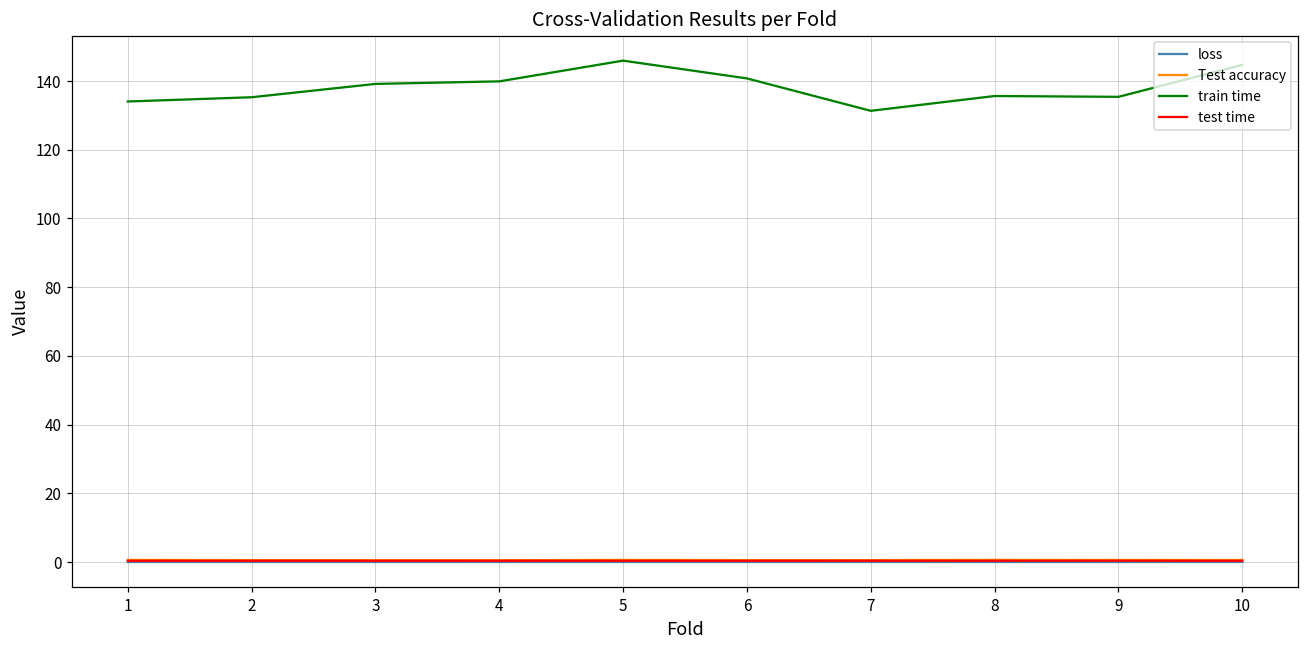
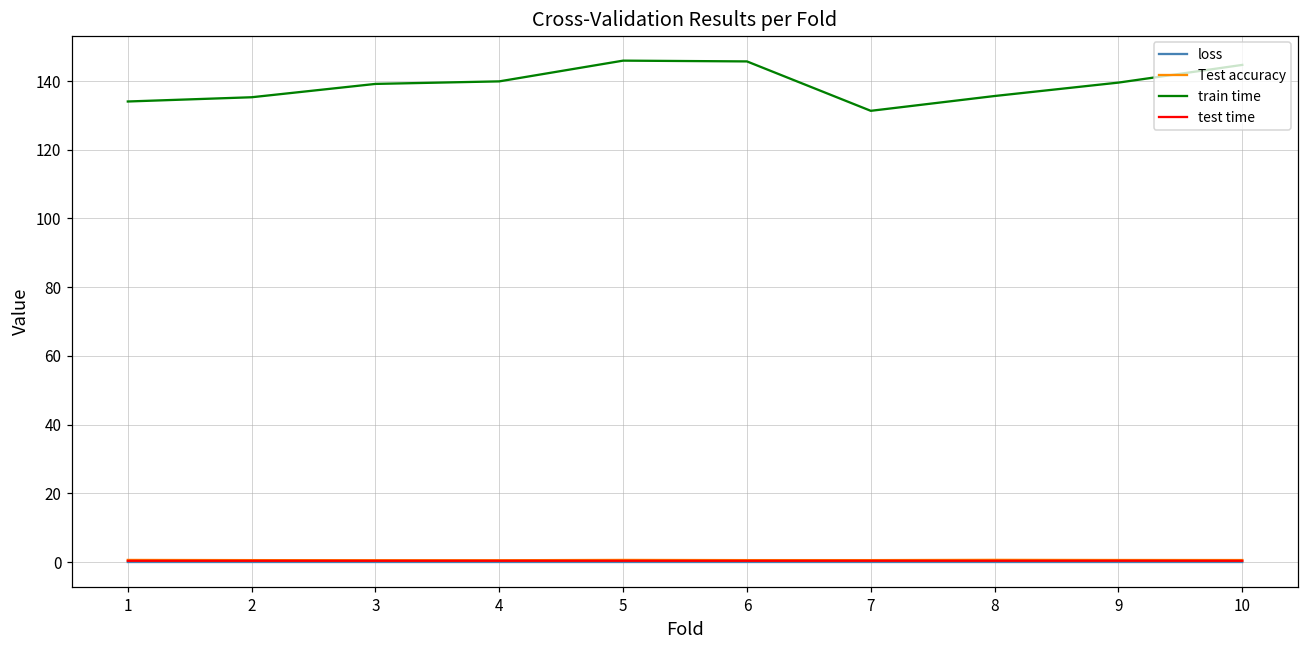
  {
    "train time": {
      "1": 134,
      "2": 135,
      "3": 139,
      "4": 140,
      "5": 146,
-     "6": 141,
+     "6": 146,
      "7": 131,
      "8": 136,
-     "9": 135
+     "9": 140
    }
  }
